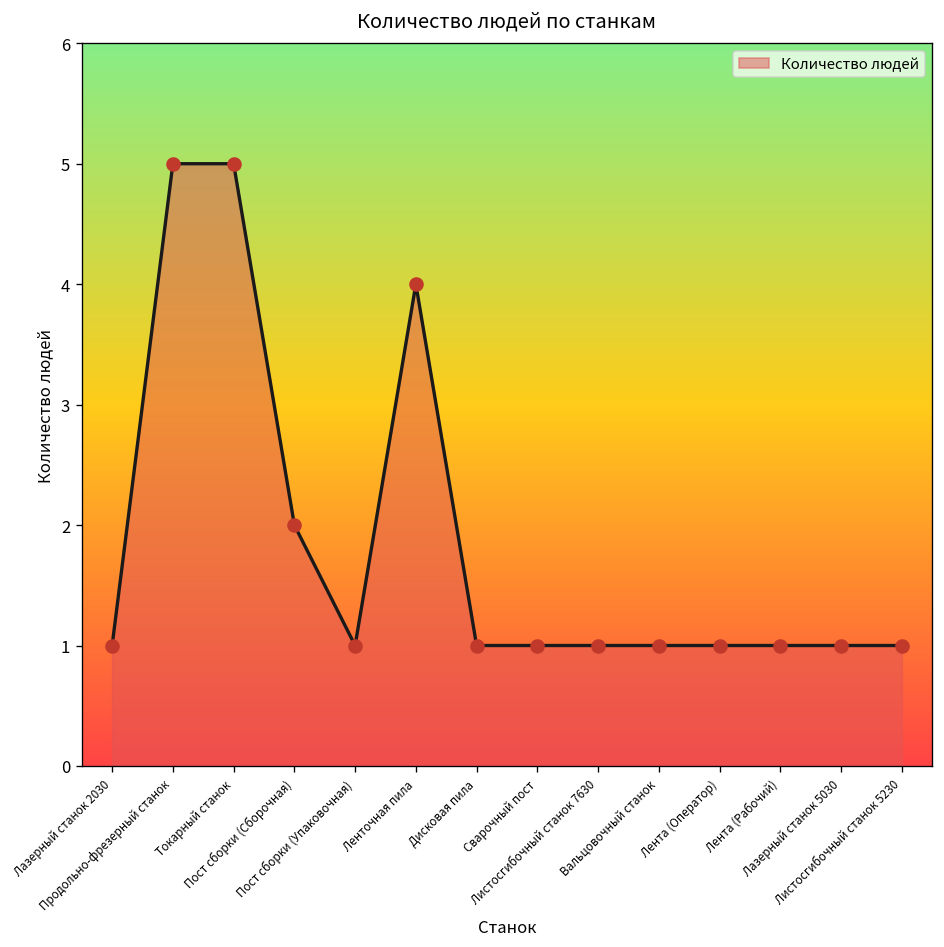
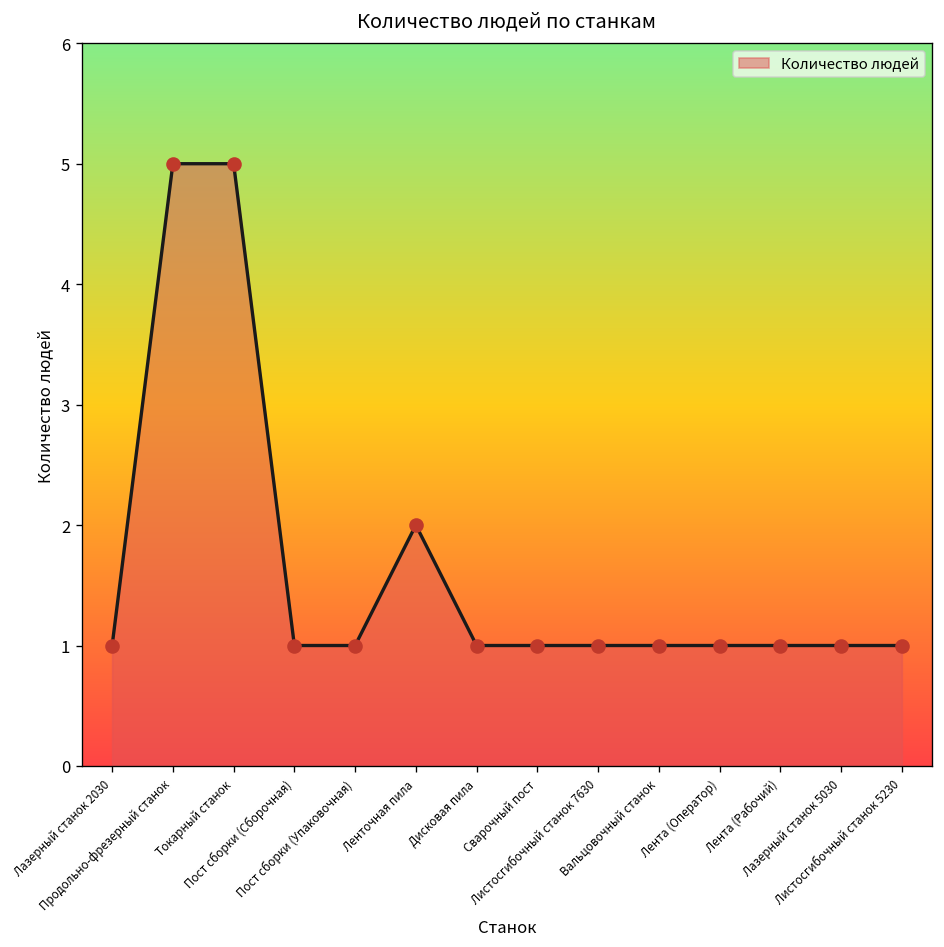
  {
    "Лазерный станок 2030": 1,
    "Продольно-фрезерный станок": 5,
    "Токарный станок": 5,
-   "Пост сборки (Сборочная)": 2,
+   "Пост сборки (Сборочная)": 1,
    "Пост сборки (Упаковочная)": 1,
-   "Ленточная пила": 4,
+   "Ленточная пила": 2,
    "Дисковая пила": 1,
    "Сварочный пост": 1,
    "Листосгибочный станок 7630": 1,
    "Вальцовочный станок": 1,
    "Лента (Оператор)": 1,
    "Лента (Рабочий)": 1,
    "Лазерный станок 5030": 1,
    "Листосгибочный станок 5230": 1
  }
